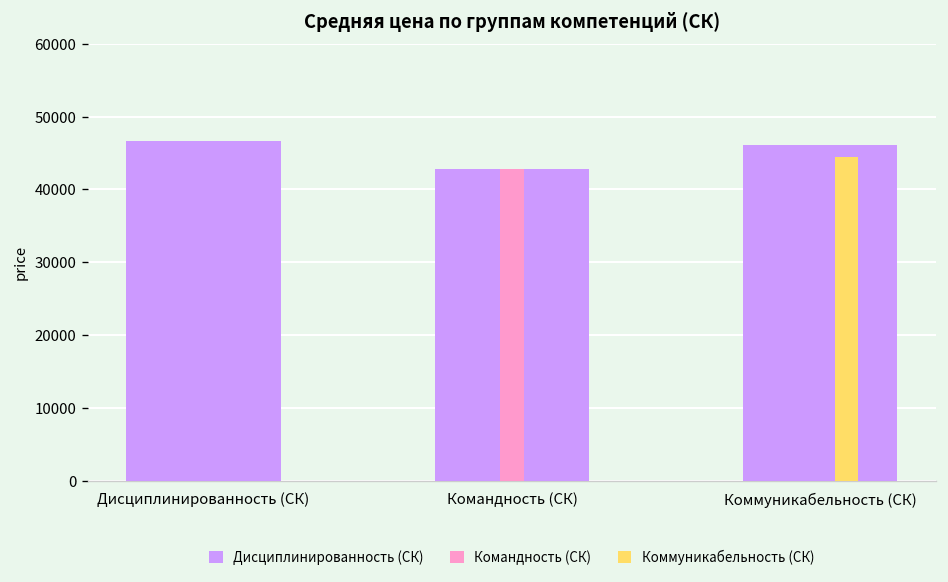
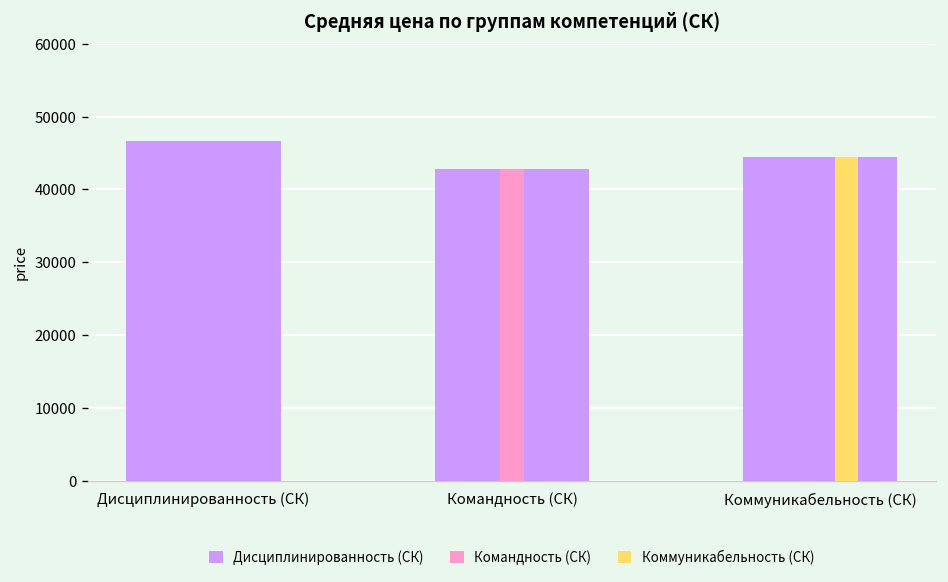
  {
    "Дисциплинированность (СК)": {
      "Дисциплинированность (СК)": 47000,
      "Командность (СК)": 43000,
-     "Коммуникабельность (СК)": 46000
+     "Коммуникабельность (СК)": 44000
    },
    "Командность (СК)": {
      "Дисциплинированность (СК)": 0,
      "Командность (СК)": 43000,
      "Коммуникабельность (СК)": 0
    },
    "Коммуникабельность (СК)": {
      "Дисциплинированность (СК)": 0,
      "Командность (СК)": 0
    }
  }
